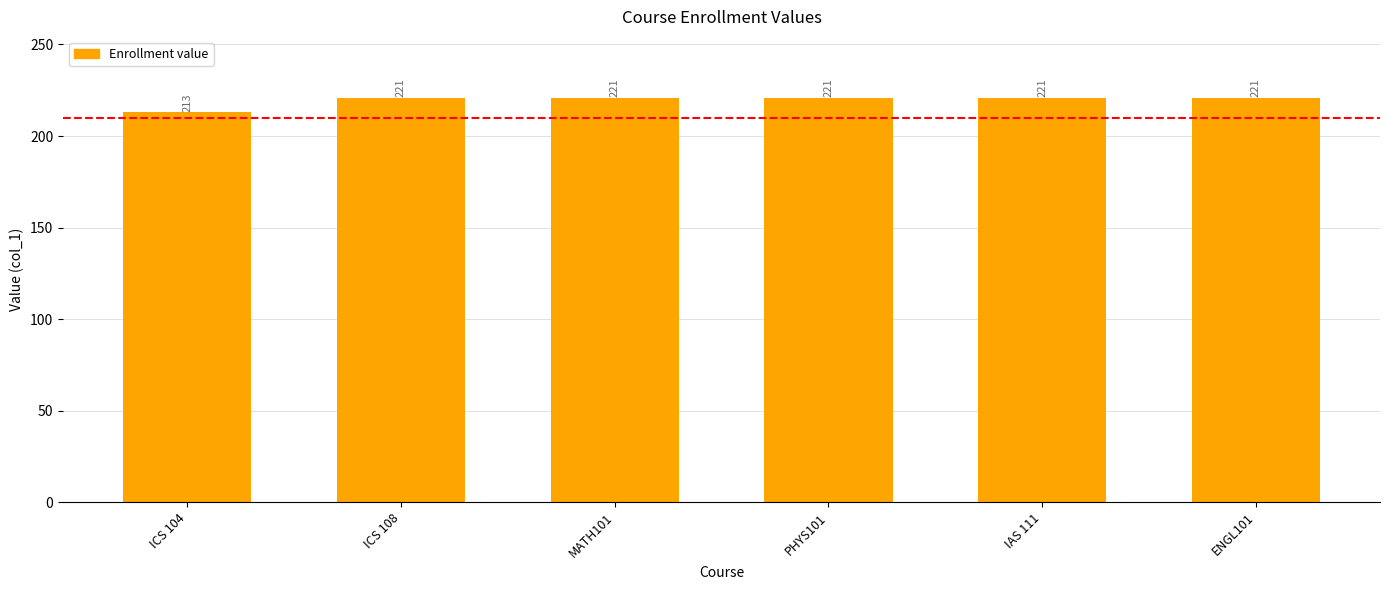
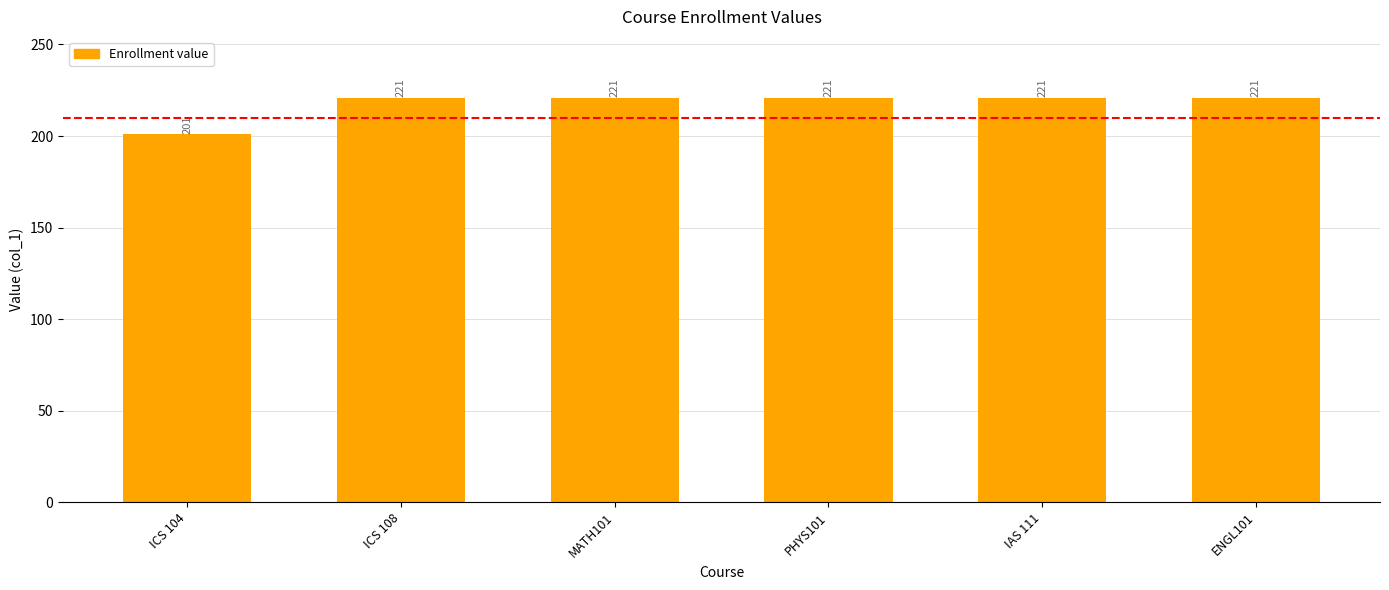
  {
-   "ICS 104": 213,
+   "ICS 104": 201,
    "ICS 108": 221,
    "MATH101": 221,
    "PHYS101": 221,
    "IAS 111": 221,
    "ENGL101": 221
  }
